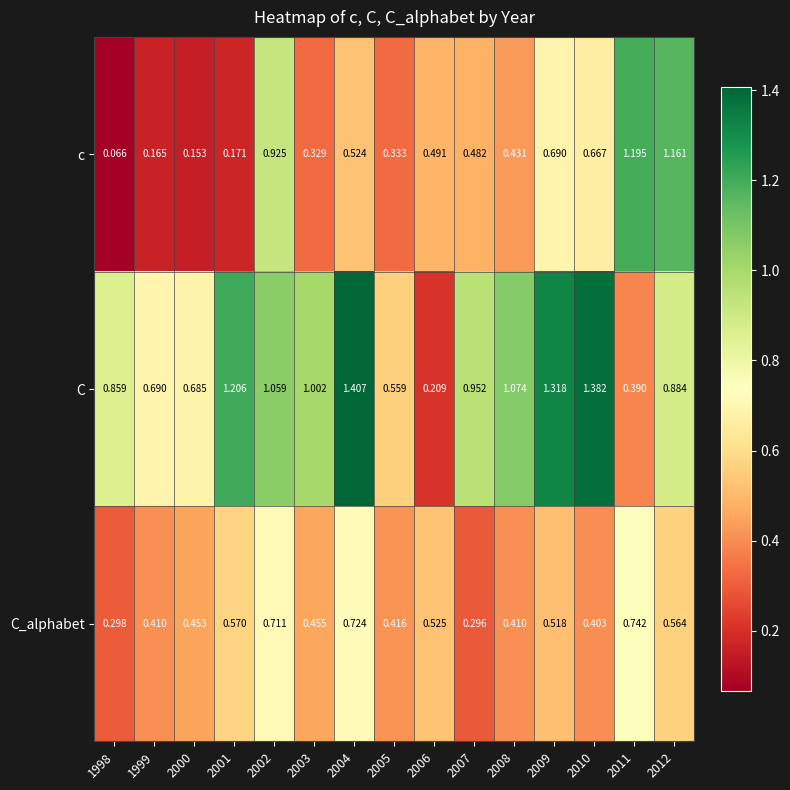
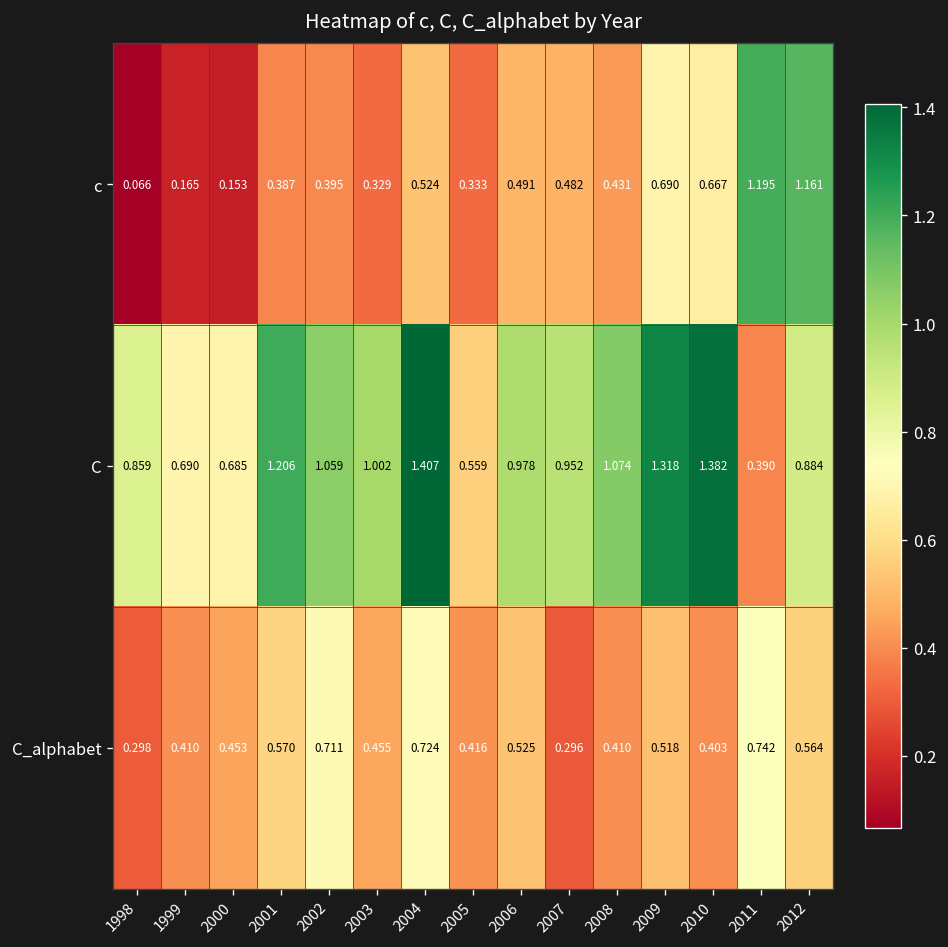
  {
    "c": {
      "1998": 0.066,
      "1999": 0.165,
      "2000": 0.153,
-     "2001": 0.171,
-     "2002": 0.925,
+     "2001": 0.387,
+     "2002": 0.395,
      "2003": 0.329,
      "2004": 0.524,
      "2005": 0.333,
      "2006": 0.491,
      "2007": 0.482,
      "2008": 0.431,
      "2009": 0.690,
      "2010": 0.667,
      "2011": 1.195,
      "2012": 1.161
    },
    "C": {
      "1998": 0.859,
      "1999": 0.690,
      "2000": 0.685,
      "2001": 1.206,
      "2002": 1.059,
      "2003": 1.002,
      "2004": 1.407,
      "2005": 0.559,
-     "2006": 0.209,
+     "2006": 0.978,
      "2007": 0.952,
      "2008": 1.074,
      "2009": 1.318,
      "2010": 1.382,
      "2011": 0.390,
      "2012": 0.884
    },
    "C_alphabet": {
      "1998": 0.298,
      "1999": 0.410,
      "2000": 0.453,
      "2001": 0.570,
      "2002": 0.711,
      "2003": 0.455,
      "2004": 0.724,
      "2005": 0.416,
      "2006": 0.525,
      "2007": 0.296,
      "2008": 0.410,
      "2009": 0.518,
      "2010": 0.403,
      "2011": 0.742,
      "2012": 0.564
    }
  }
